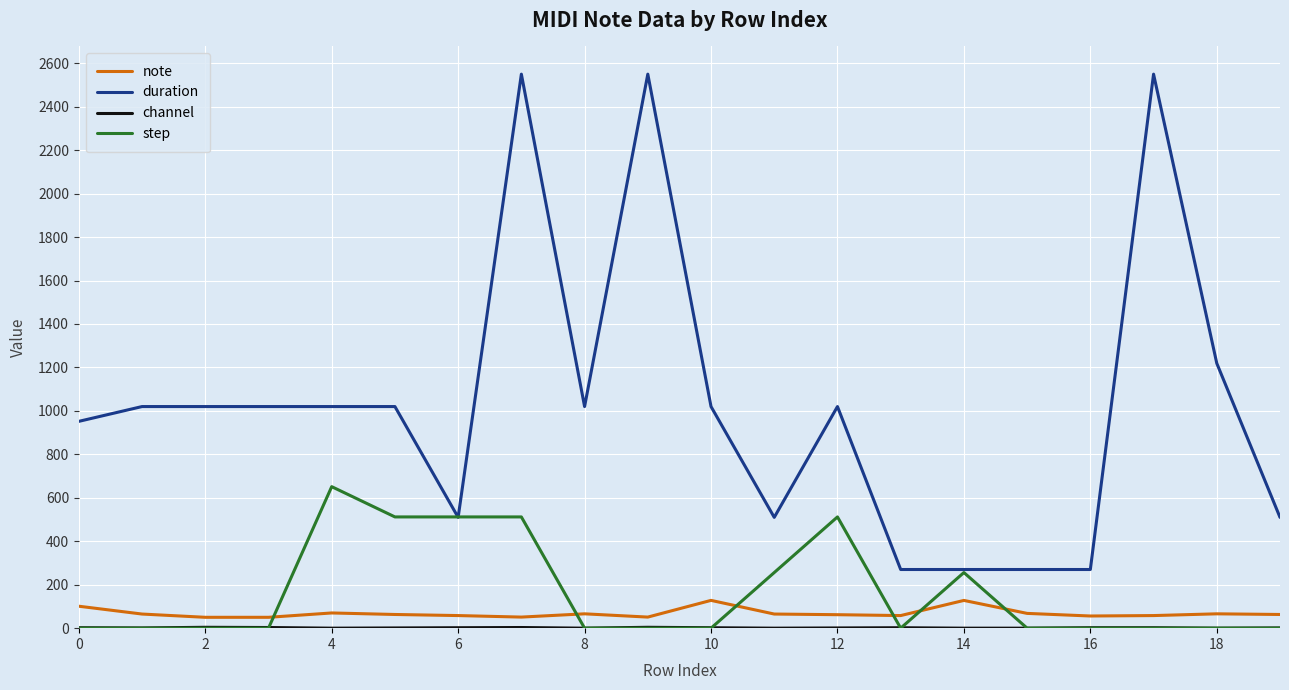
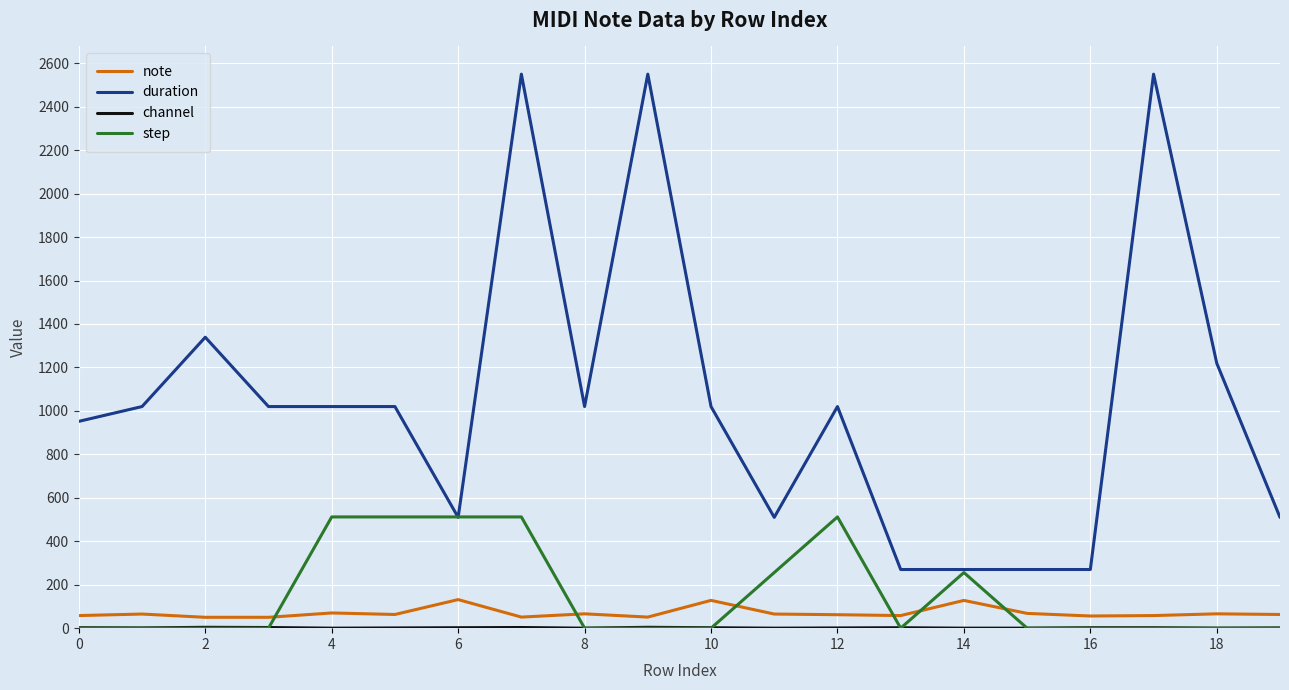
  {
    "note": {
-     "0": 100,
+     "0": 60,
      "2": 50,
      "4": 70,
-     "6": 60,
+     "6": 130,
      "8": 70,
      "10": 130,
      "12": 60,
      "14": 130,
      "16": 60,
      "18": 70
    },
    "duration": {
      "0": 950,
-     "2": 1020,
+     "2": 1340,
      "4": 1020,
      "8": 1020,
      "10": 1020,
      "12": 1020,
      "14": 270,
      "16": 270,
      "18": 1220
    },
    "channel": {
      "4": 0,
      "6": 0,
      "12": 0,
      "14": 0
    },
    "step": {
-     "4": 650,
+     "4": 510,
      "12": 510,
      "14": 260
    }
  }
